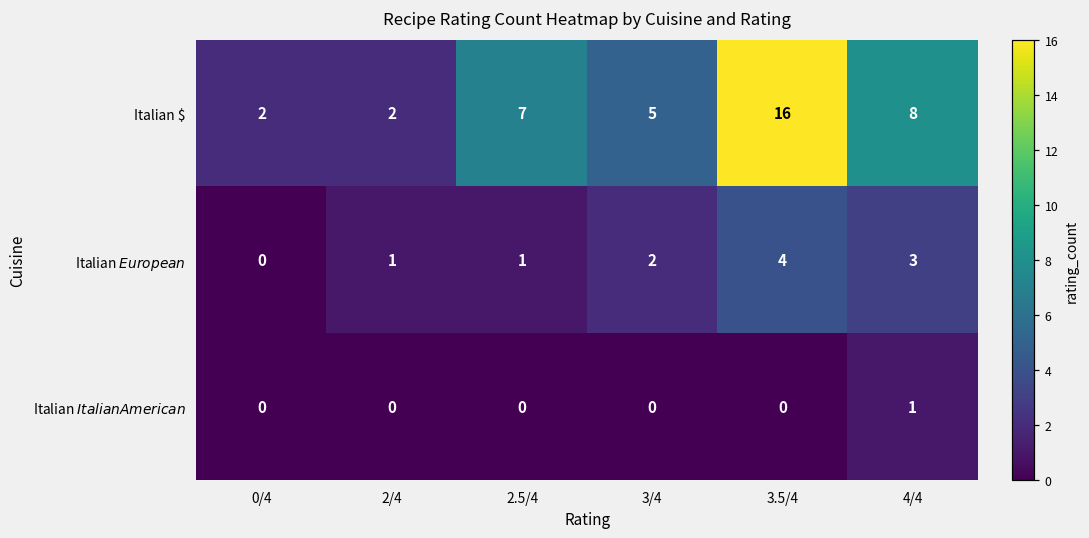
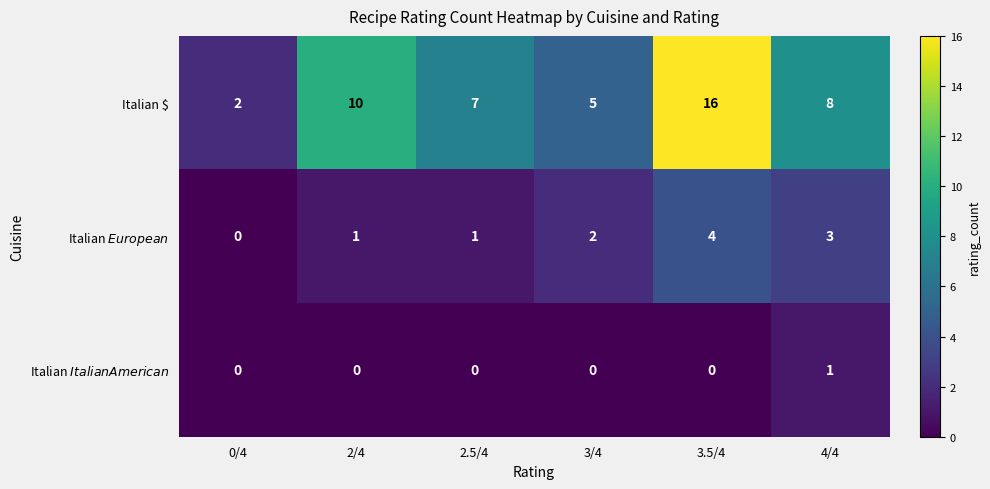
  {
    "Italian $": {
      "0/4": 2,
-     "2/4": 2,
+     "2/4": 10,
      "2.5/4": 7,
      "3/4": 5,
      "3.5/4": 16,
      "4/4": 8
    }
  }
